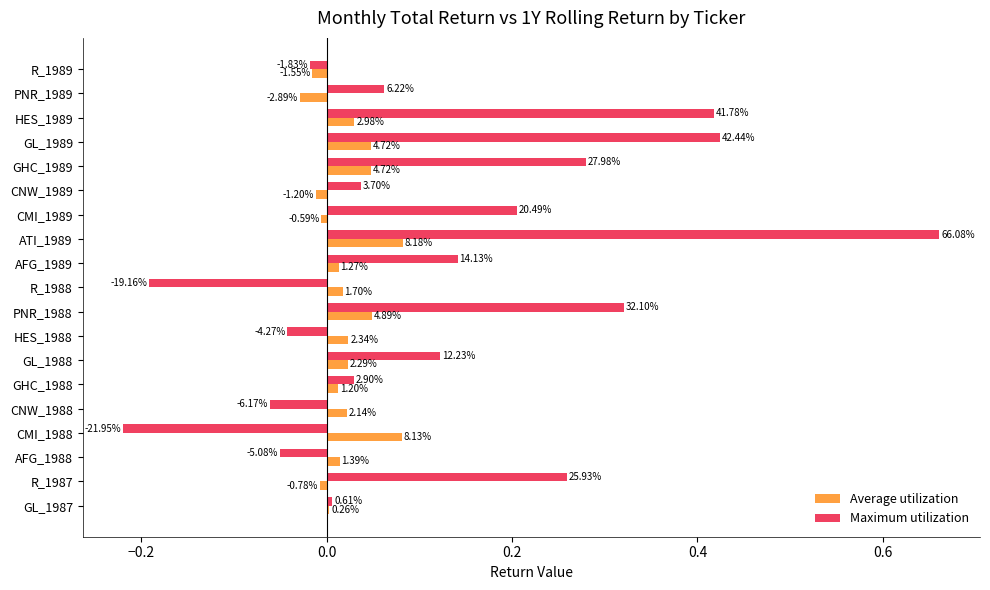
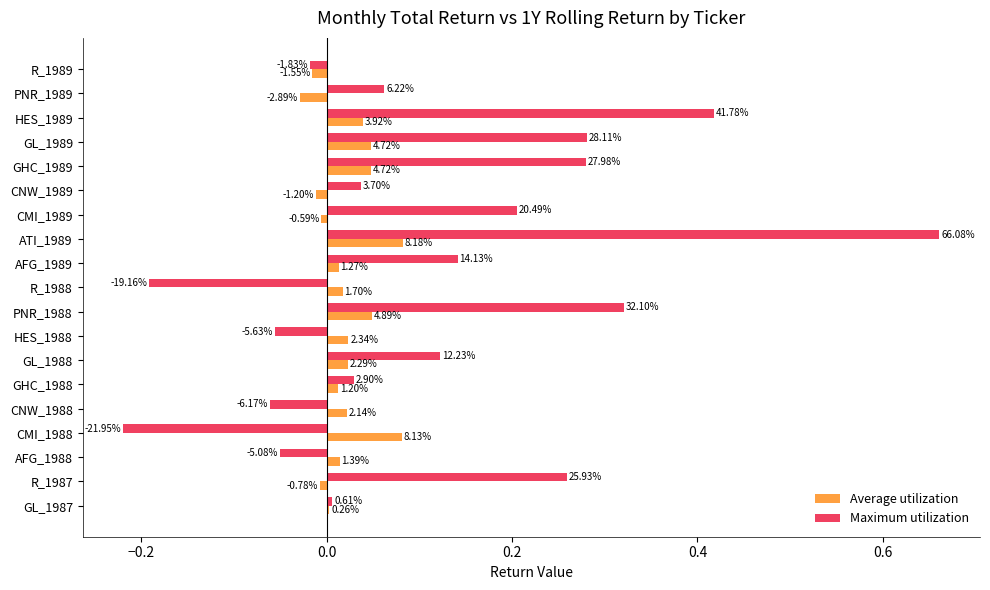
  {
    "Average utilization": {
      "R_1989": "-1.55%",
      "PNR_1989": "-2.89%",
-     "HES_1989": "2.98%",
+     "HES_1989": "3.92%",
      "GL_1989": "4.72%",
      "GHC_1989": "4.72%",
      "CNW_1989": "-1.20%",
      "CMI_1989": "-0.59%",
      "ATI_1989": "8.18%",
      "AFG_1989": "1.27%",
      "R_1988": "1.70%",
      "PNR_1988": "4.89%",
      "HES_1988": "2.34%",
      "GL_1988": "2.29%",
      "GHC_1988": "1.20%",
      "CNW_1988": "2.14%",
      "CMI_1988": "8.13%",
      "AFG_1988": "1.39%",
      "R_1987": "-0.78%",
      "GL_1987": "0.26%"
    },
    "Maximum utilization": {
      "R_1989": "-1.83%",
      "PNR_1989": "6.22%",
      "HES_1989": "41.78%",
-     "GL_1989": "42.44%",
+     "GL_1989": "28.11%",
      "GHC_1989": "27.98%",
      "CNW_1989": "3.70%",
      "CMI_1989": "20.49%",
      "ATI_1989": "66.08%",
      "AFG_1989": "14.13%",
      "R_1988": "-19.16%",
      "PNR_1988": "32.10%",
-     "HES_1988": "-4.27%",
+     "HES_1988": "-5.63%",
      "GL_1988": "12.23%",
      "GHC_1988": "2.90%",
      "CNW_1988": "-6.17%",
      "CMI_1988": "-21.95%",
      "AFG_1988": "-5.08%",
      "R_1987": "25.93%",
      "GL_1987": "0.61%"
    }
  }
